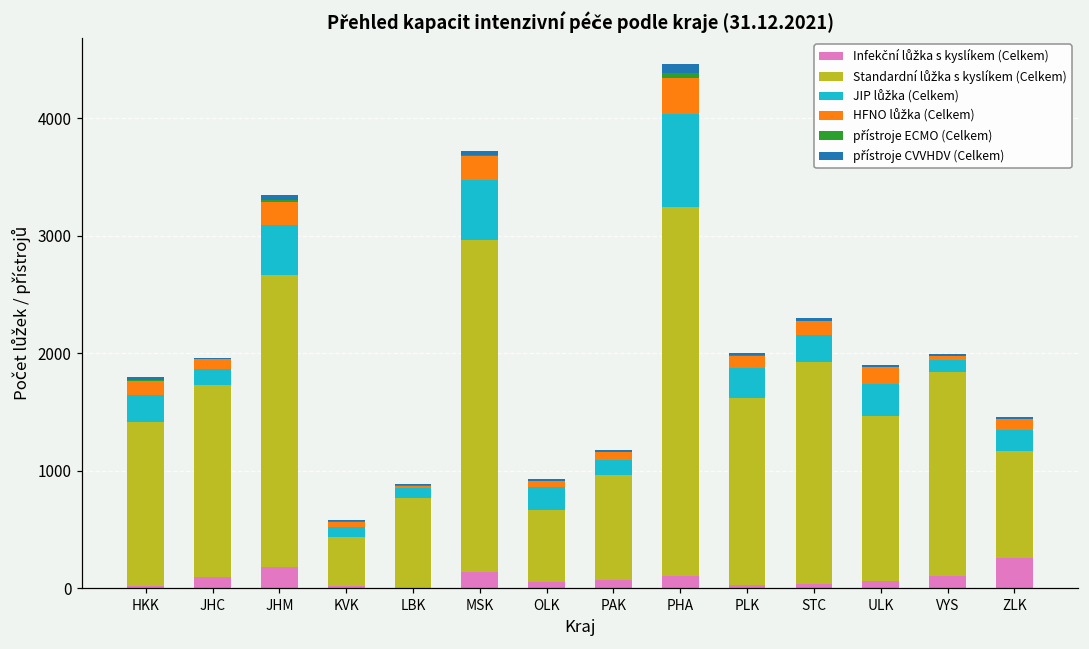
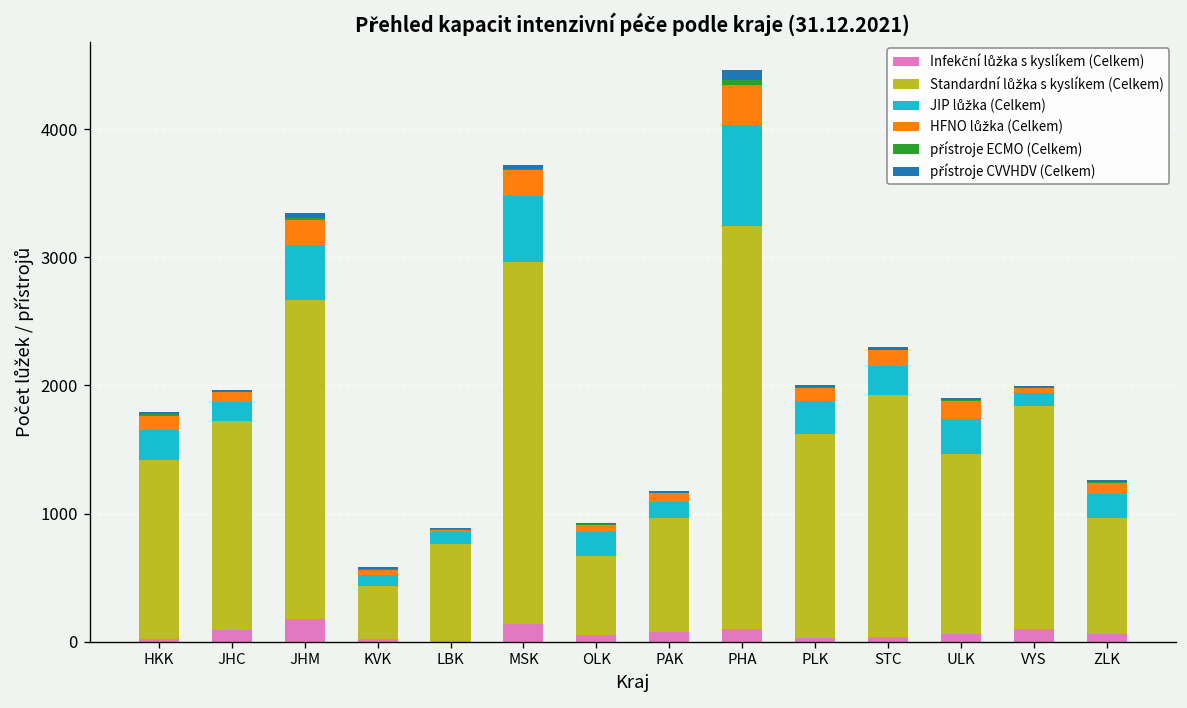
  {
    "Infekční lůžka s kyslíkem (Celkem)": {
      "JHC": 90,
      "JHM": 180,
      "LBK": 0,
      "MSK": 140,
      "OLK": 50,
      "PAK": 70,
      "PHA": 100,
      "PLK": 30,
      "STC": 40,
      "ULK": 60,
      "VYS": 100,
-     "ZLK": 260
+     "ZLK": 60
    },
    "Standardní lůžka s kyslíkem (Celkem)": {
      "HKK": 1400,
      "JHC": 1630,
      "JHM": 2490,
      "KVK": 420,
      "LBK": 760,
      "MSK": 2820,
      "OLK": 620,
      "PAK": 890,
      "PHA": 3150,
      "PLK": 1590,
      "STC": 1890,
      "ULK": 1410,
      "VYS": 1740,
      "ZLK": 910
    },
    "JIP lůžka (Celkem)": {
      "HKK": 230,
      "JHC": 140,
      "JHM": 430,
      "KVK": 80,
      "LBK": 90,
      "MSK": 510,
      "OLK": 190,
      "PAK": 130,
      "PHA": 790,
      "PLK": 250,
      "STC": 230,
      "ULK": 270,
      "VYS": 100,
      "ZLK": 180
    },
    "HFNO lůžka (Celkem)": {
      "HKK": 120,
      "JHC": 80,
      "JHM": 190,
      "KVK": 40,
      "MSK": 200,
      "OLK": 50,
      "PAK": 70,
      "PHA": 310,
      "PLK": 100,
      "STC": 120,
      "ULK": 150,
      "VYS": 40,
      "ZLK": 90
    },
    "přístroje ECMO (Celkem)": {
      "PHA": 40,
      "VYS": 0
    },
    "přístroje CVVHDV (Celkem)": {
      "JHM": 40,
      "MSK": 30,
      "PHA": 80
    }
  }
